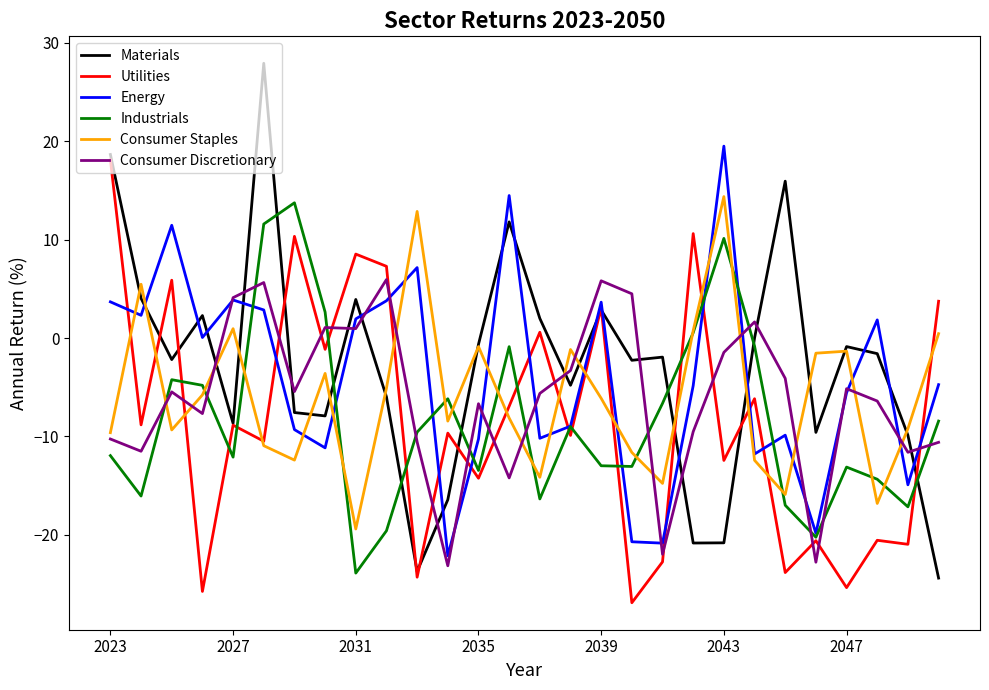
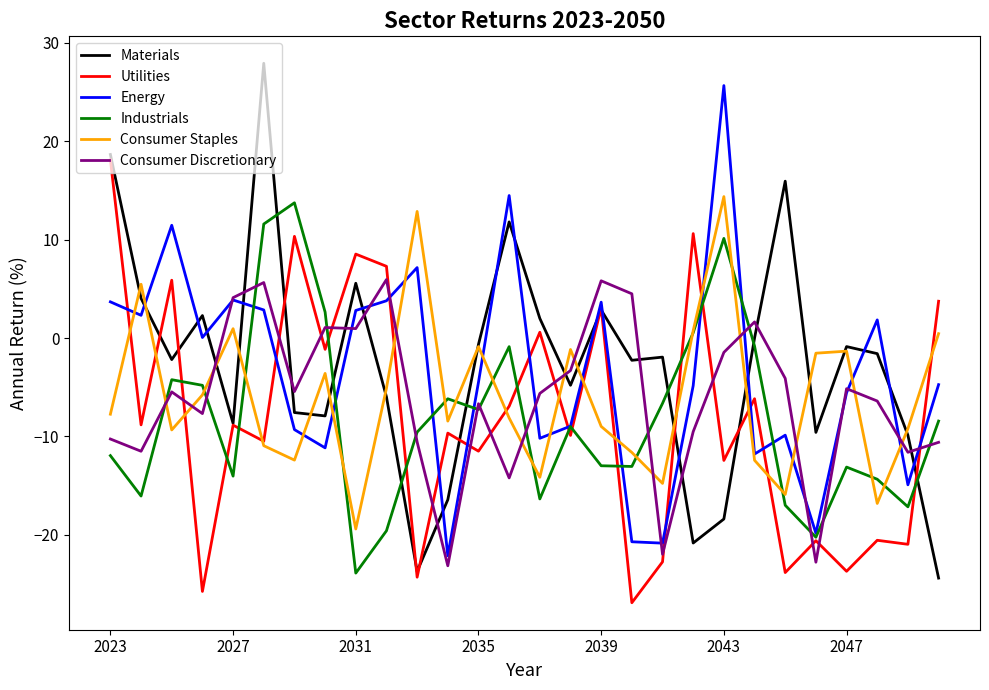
  {
    "Materials": {
-     "2031": 4,
+     "2031": 6,
      "2039": 3,
-     "2043": -21,
+     "2043": -18,
      "2047": -1
    },
    "Utilities": {
      "2031": 9,
-     "2035": -14,
+     "2035": -12,
      "2039": 3,
      "2043": -12,
-     "2047": -25
+     "2047": -24
    },
    "Energy": {
      "2023": 4,
-     "2031": 2,
-     "2035": -10,
+     "2031": 3,
+     "2035": -4,
      "2039": 4,
-     "2043": 20,
+     "2043": 26,
      "2047": -6
    },
    "Industrials": {
      "2023": -12,
-     "2027": -12,
+     "2027": -14,
      "2031": -24,
-     "2035": -13,
+     "2035": -7,
      "2039": -13,
      "2043": 10,
      "2047": -13
    },
    "Consumer Staples": {
-     "2023": -10,
+     "2023": -8,
      "2027": 1,
      "2031": -19,
-     "2039": -6,
+     "2039": -9,
      "2043": 14,
      "2047": -1
    },
    "Consumer Discretionary": {
      "2023": -10,
      "2031": 1,
      "2035": -7,
      "2039": 6,
      "2043": -1,
      "2047": -5
    }
  }
